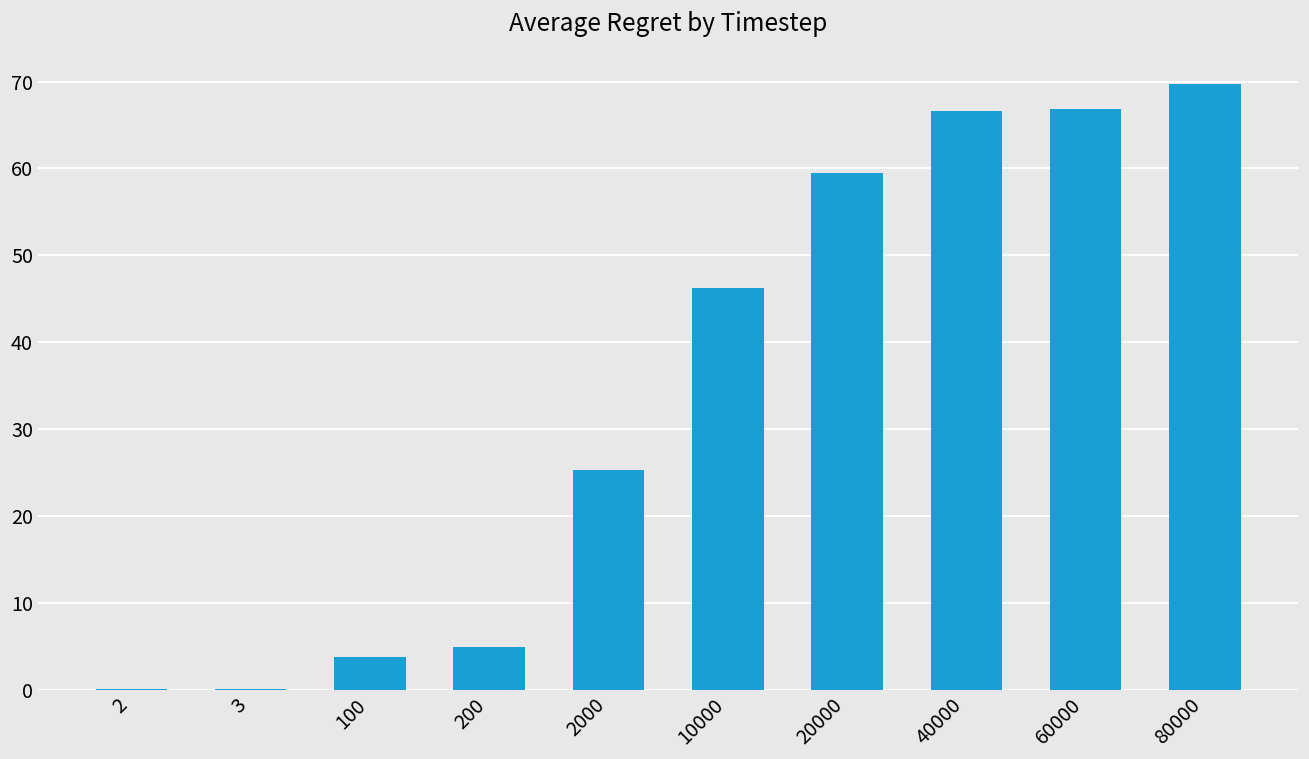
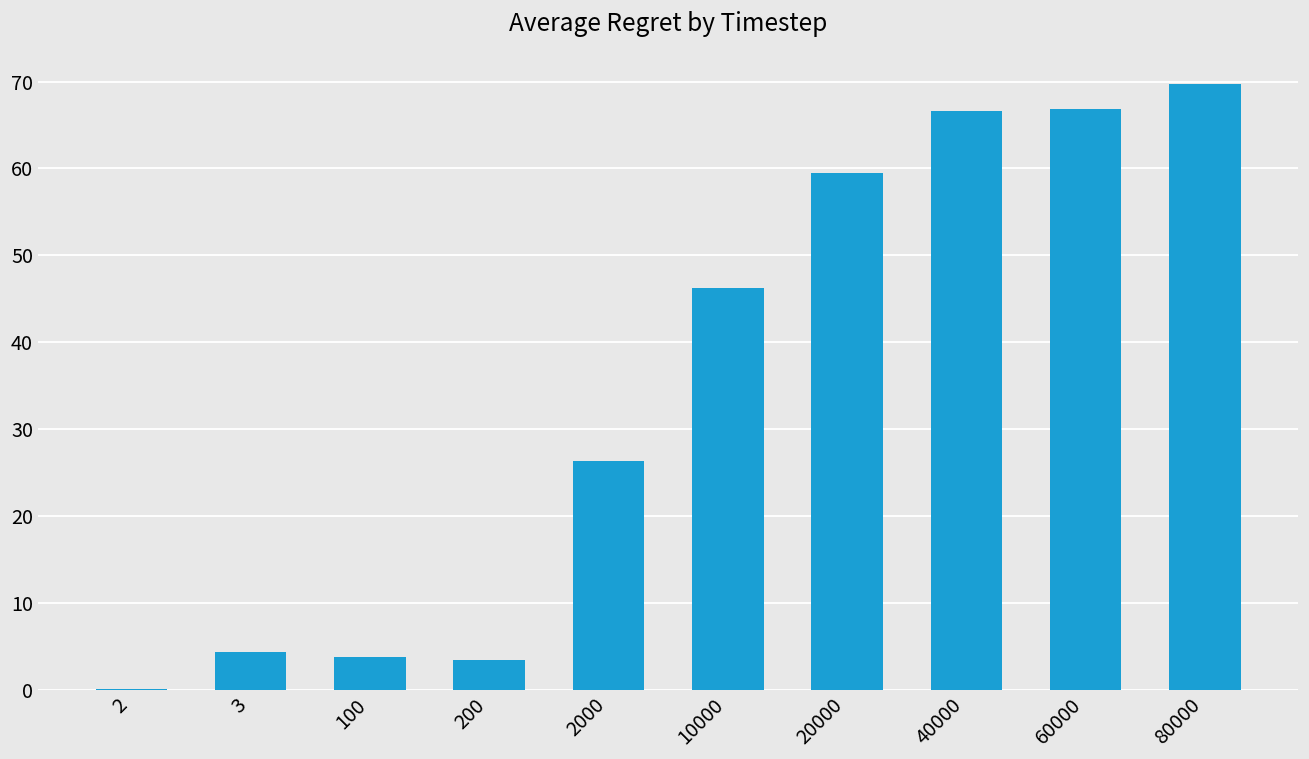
  {
-   "3": 0,
+   "3": 4,
    "100": 4,
-   "200": 5,
-   "2000": 25,
+   "200": 3,
+   "2000": 26,
    "10000": 46,
    "20000": 60,
    "40000": 67,
    "60000": 67,
    "80000": 70
  }
